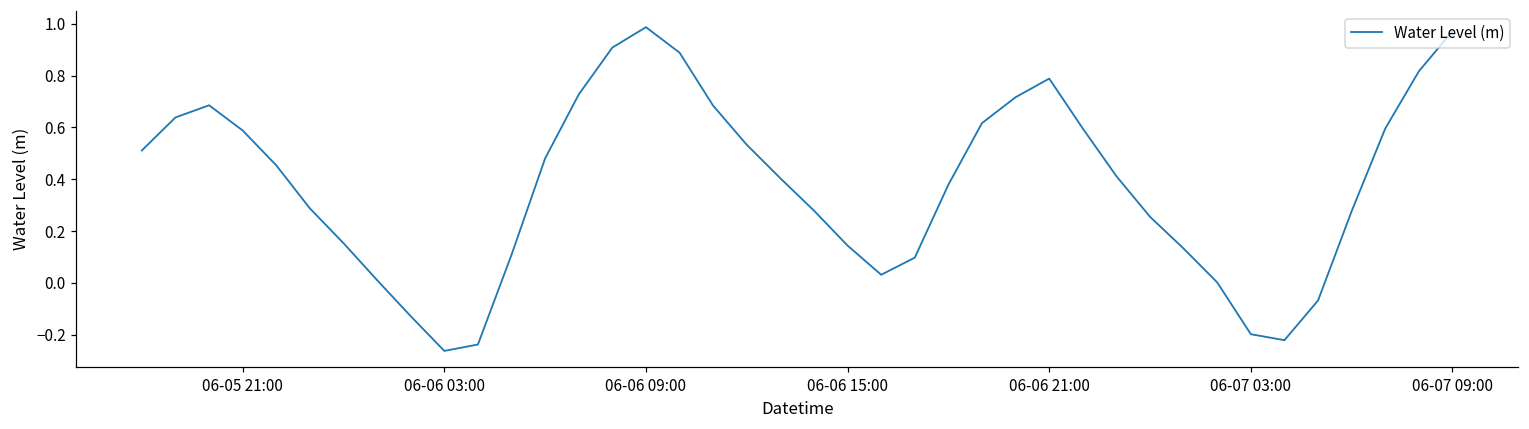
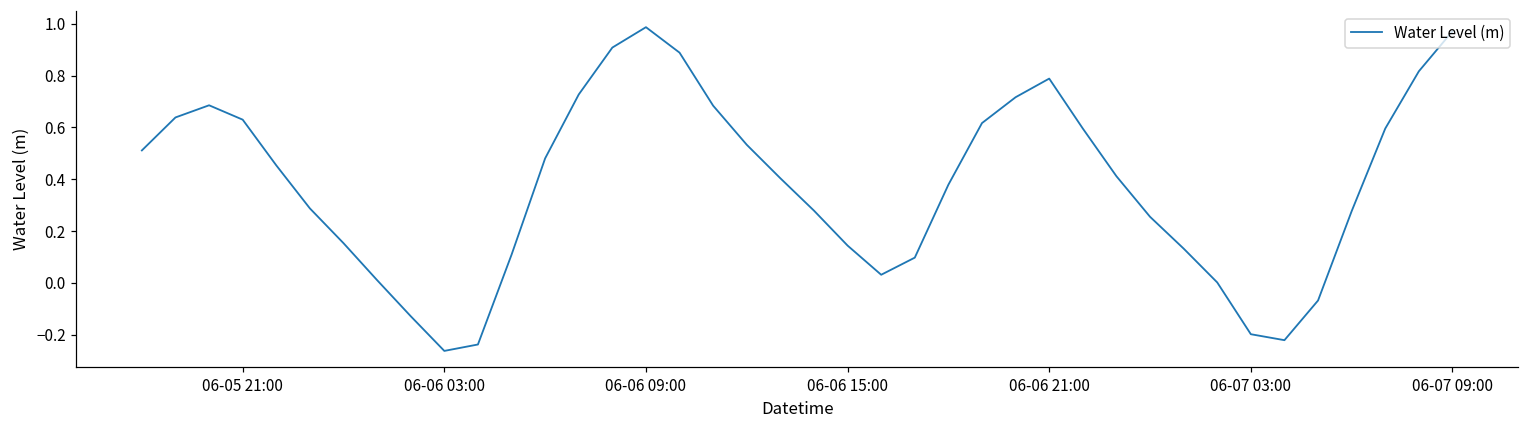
  {
-   "06-05 21:00": 0.59,
+   "06-05 21:00": 0.63,
    "06-06 03:00": -0.26,
    "06-06 09:00": 0.99,
    "06-06 15:00": 0.14,
    "06-06 21:00": 0.79,
    "06-07 03:00": -0.20
  }
